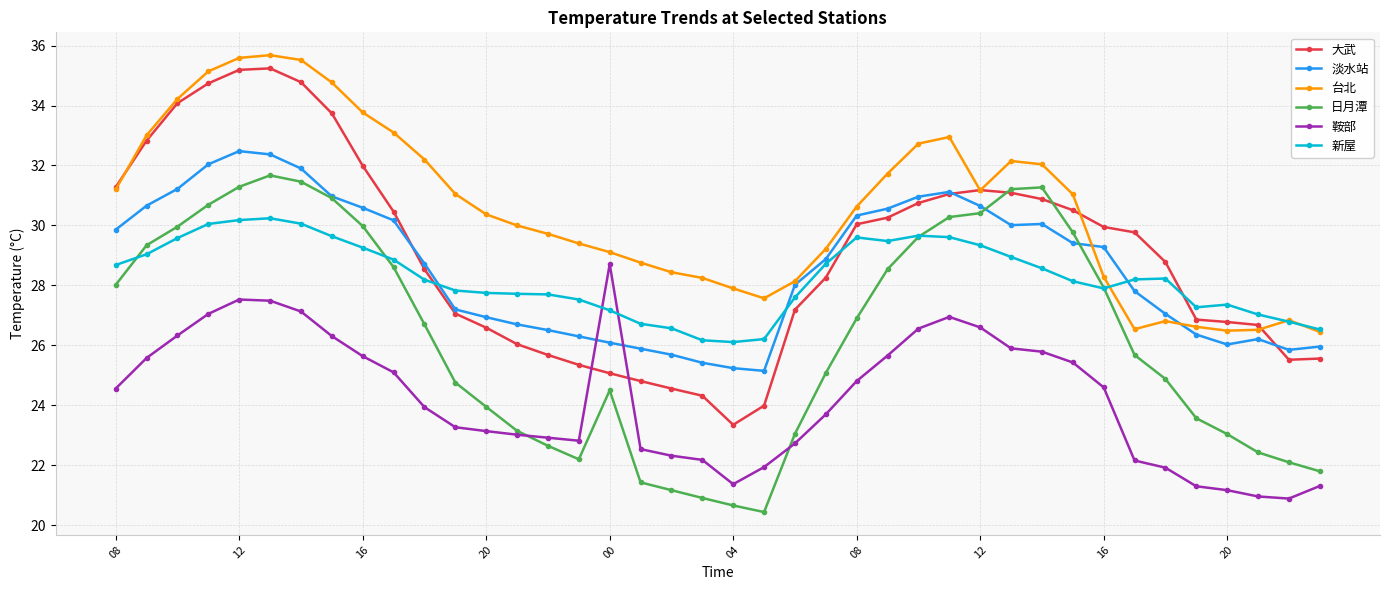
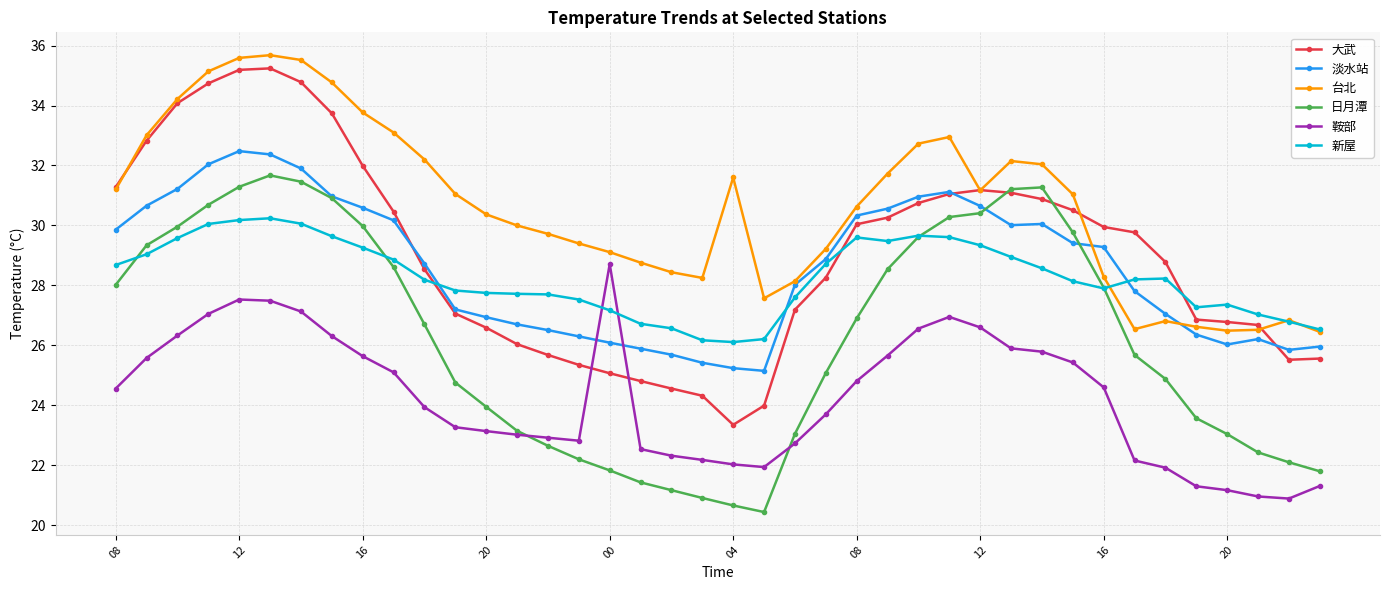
  {
    "大武": {
      "00": 25.1,
      "04": 23.4
    },
    "台北": {
      "00": 29.1,
-     "04": 27.9
+     "04": 31.6
    },
    "日月潭": {
-     "00": 24.5,
+     "00": 21.8,
      "04": 20.7
    },
    "鞍部": {
      "00": 28.7,
-     "04": 21.4
+     "04": 22.0
    }
  }
